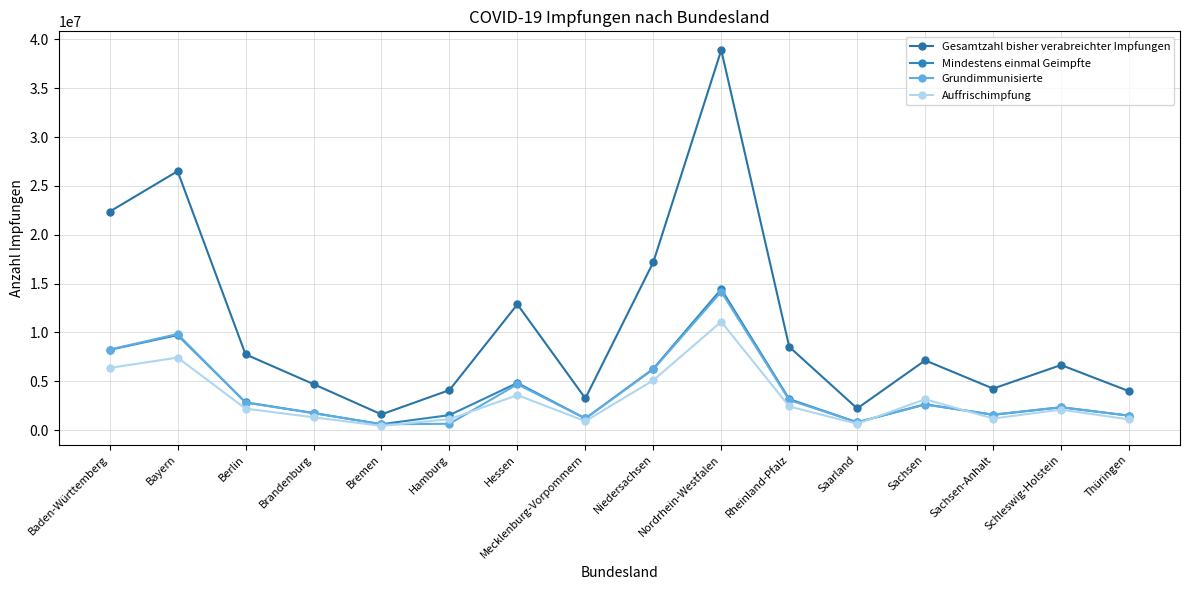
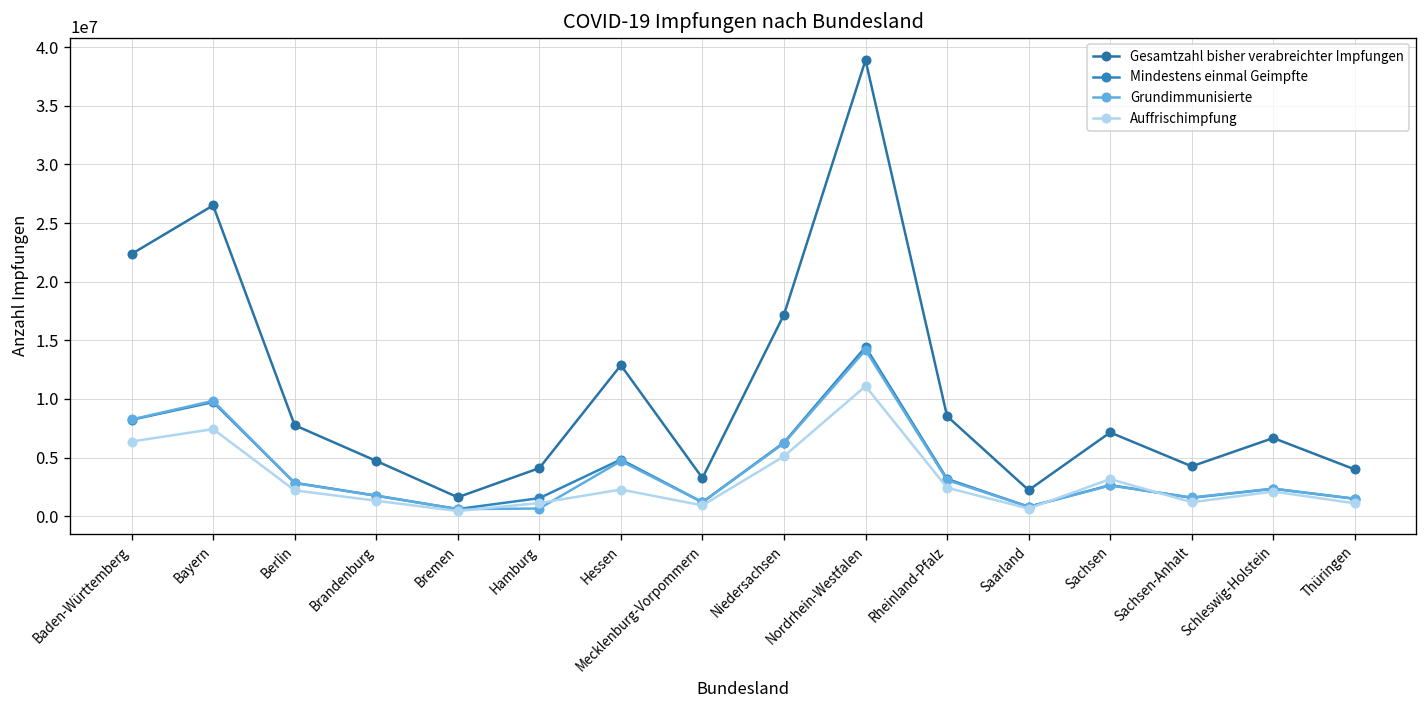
  {
    "Grundimmunisierte": {
      "Hamburg": 1000000,
      "Nordrhein-Westfalen": 14000000
    },
    "Auffrischimpfung": {
      "Baden-Württemberg": 6000000,
      "Bayern": 7000000,
      "Berlin": 2000000,
      "Brandenburg": 1000000,
      "Hamburg": 1000000,
-     "Hessen": 4000000,
+     "Hessen": 2000000,
      "Mecklenburg-Vorpommern": 1000000,
      "Niedersachsen": 5000000,
      "Nordrhein-Westfalen": 11000000,
      "Rheinland-Pfalz": 2000000,
      "Sachsen": 3000000,
      "Sachsen-Anhalt": 1000000,
      "Thüringen": 1000000
    }
  }
